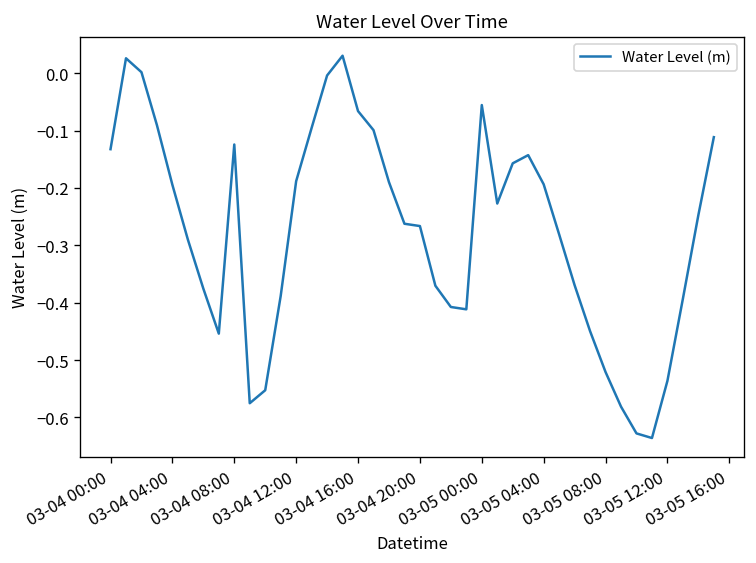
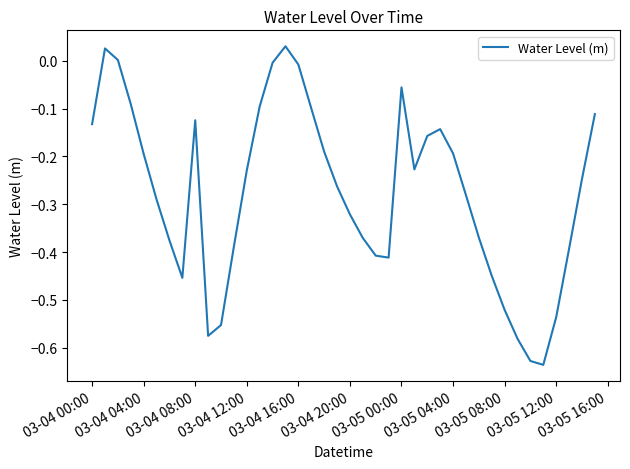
  {
    "03-04 00:00": -0.13,
    "03-04 04:00": -0.19,
    "03-04 08:00": -0.12,
-   "03-04 12:00": -0.19,
-   "03-04 16:00": -0.07,
-   "03-04 20:00": -0.27,
+   "03-04 12:00": -0.23,
+   "03-04 16:00": -0.01,
+   "03-04 20:00": -0.32,
    "03-05 00:00": -0.06,
    "03-05 04:00": -0.19,
    "03-05 08:00": -0.52,
    "03-05 12:00": -0.54
  }
